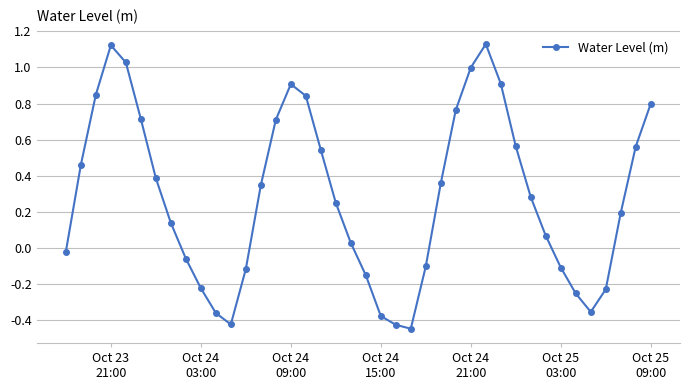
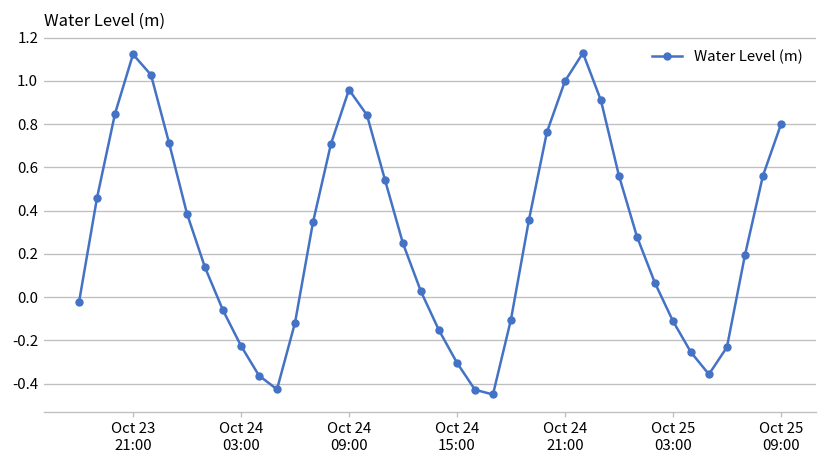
  {
    "Oct 23 21:00": 1.12,
    "Oct 24 03:00": -0.23,
-   "Oct 24 09:00": 0.91,
-   "Oct 24 15:00": -0.38,
+   "Oct 24 09:00": 0.96,
+   "Oct 24 15:00": -0.30,
    "Oct 24 21:00": 1.00,
    "Oct 25 03:00": -0.11,
    "Oct 25 09:00": 0.80
  }
